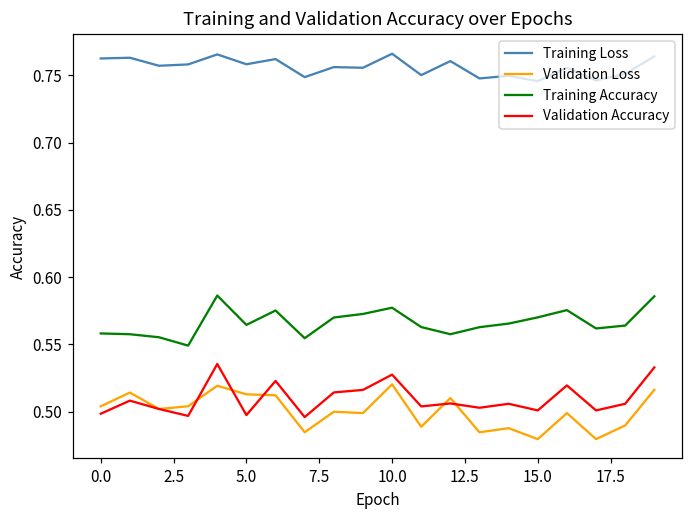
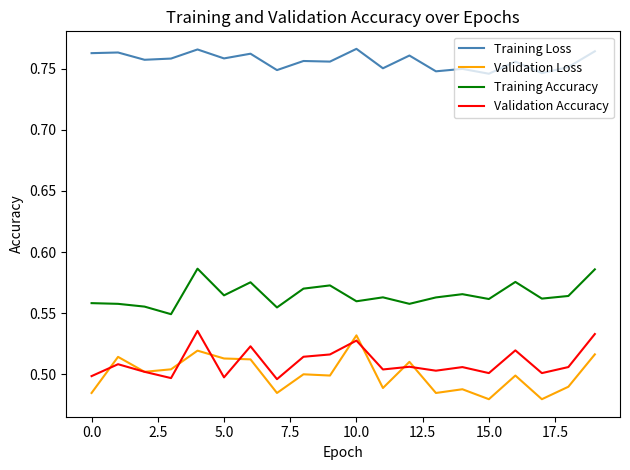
  {
    "Training Loss": {
      "0.0": 0.763,
      "5.0": 0.758,
      "10.0": 0.766
    },
    "Validation Loss": {
-     "0.0": 0.504,
+     "0.0": 0.485,
      "5.0": 0.513,
-     "10.0": 0.520,
+     "10.0": 0.532,
      "15.0": 0.480
    },
    "Training Accuracy": {
      "0.0": 0.558,
      "5.0": 0.565,
-     "10.0": 0.577,
-     "15.0": 0.570
+     "10.0": 0.560,
+     "15.0": 0.562
    },
    "Validation Accuracy": {
      "0.0": 0.499,
      "5.0": 0.497,
      "10.0": 0.528,
      "15.0": 0.501
    }
  }
